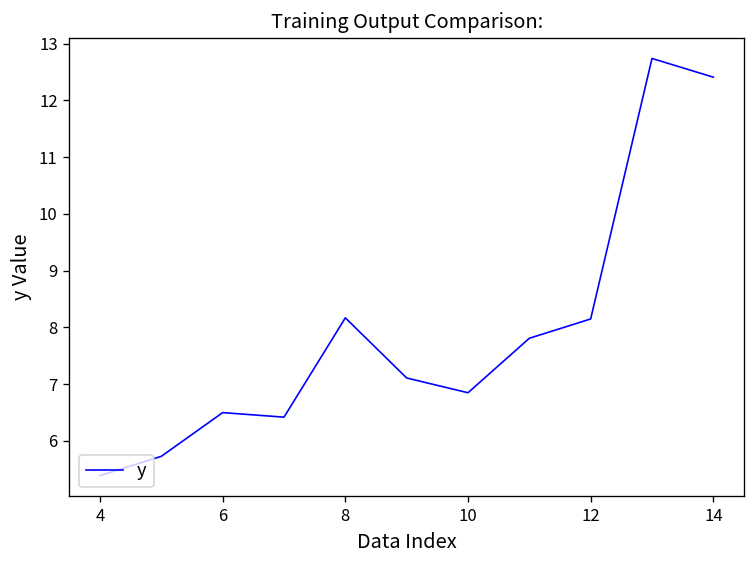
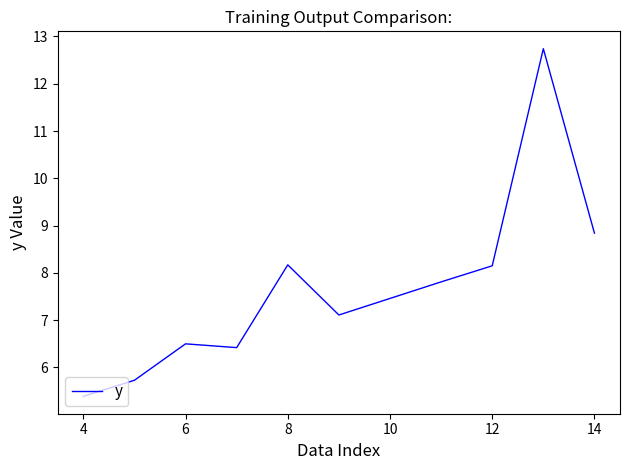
  {
    "6": 6.5,
    "8": 8.2,
-   "10": 6.9,
+   "10": 7.5,
    "12": 8.2,
-   "14": 12.4
+   "14": 8.8
  }
